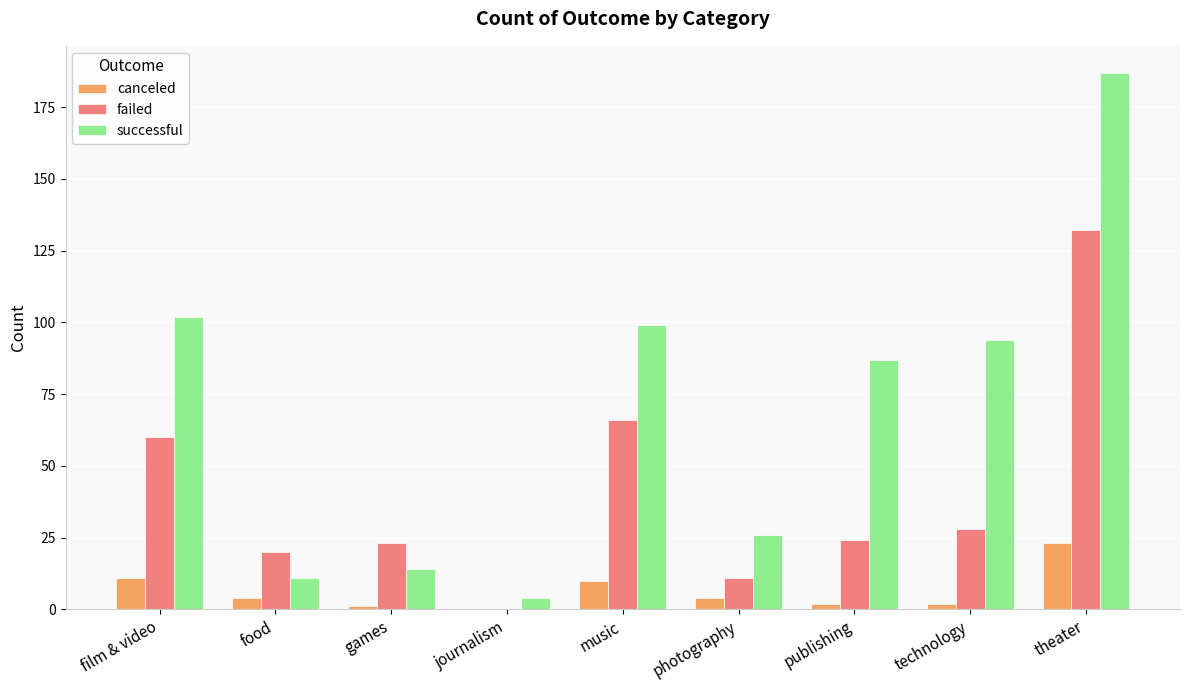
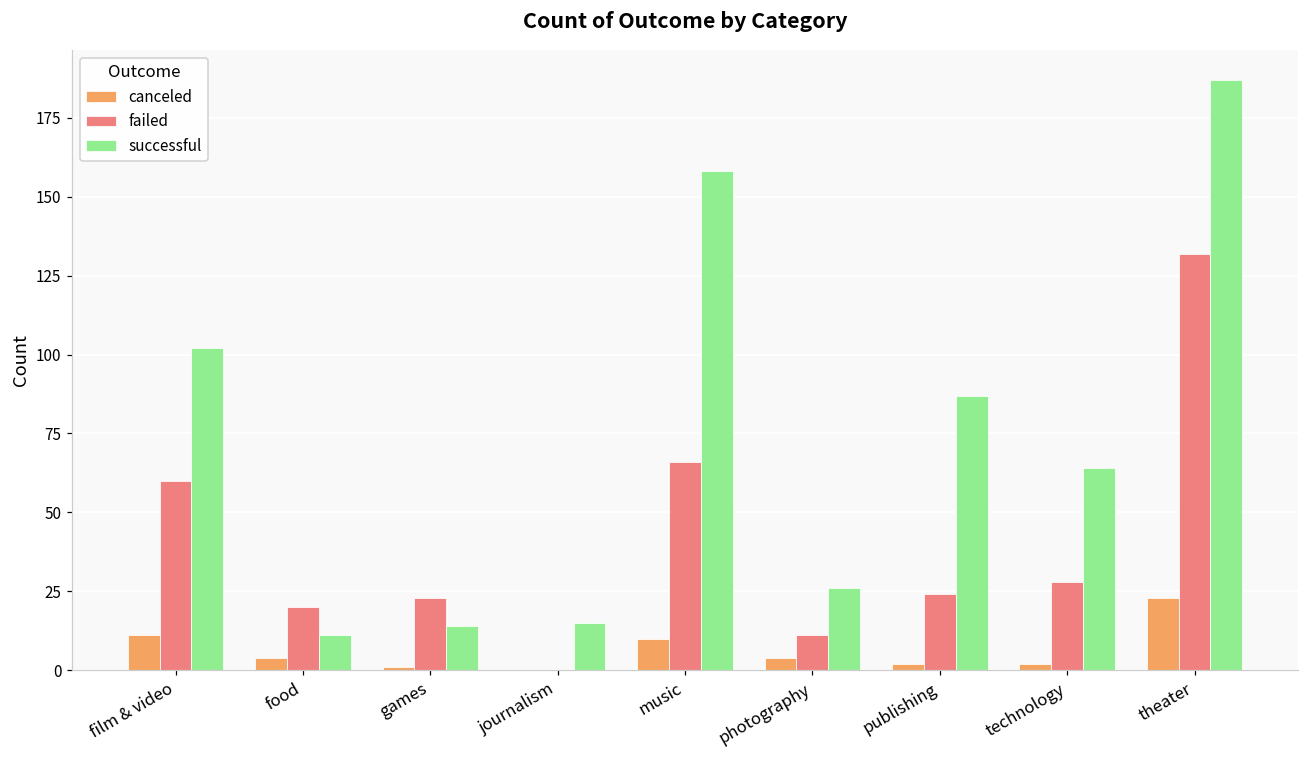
  {
    "successful": {
      "film & video": 102,
      "food": 11,
      "games": 14,
-     "journalism": 4,
-     "music": 99,
+     "journalism": 15,
+     "music": 158,
      "photography": 26,
      "publishing": 87,
-     "technology": 94,
+     "technology": 64,
      "theater": 187
    }
  }
